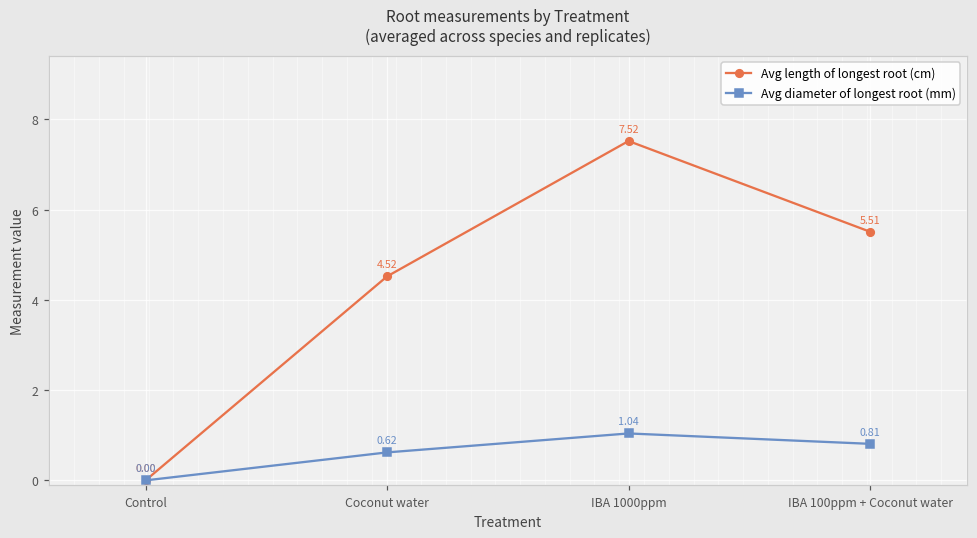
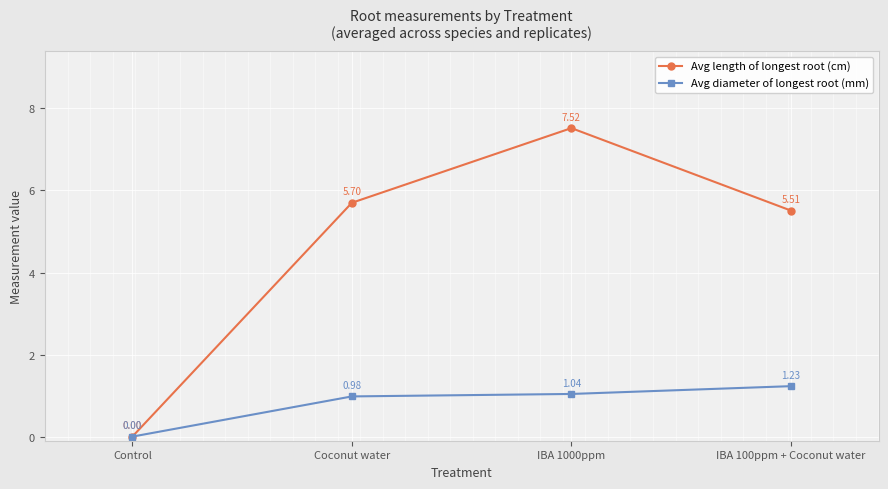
  {
    "Avg length of longest root (cm)": {
-     "Coconut water": 4.52,
+     "Coconut water": 5.70,
      "IBA 1000ppm": 7.52,
      "IBA 100ppm + Coconut water": 5.51
    },
    "Avg diameter of longest root (mm)": {
-     "Coconut water": 0.62,
+     "Coconut water": 0.98,
      "IBA 1000ppm": 1.04,
-     "IBA 100ppm + Coconut water": 0.81
+     "IBA 100ppm + Coconut water": 1.23
    }
  }
